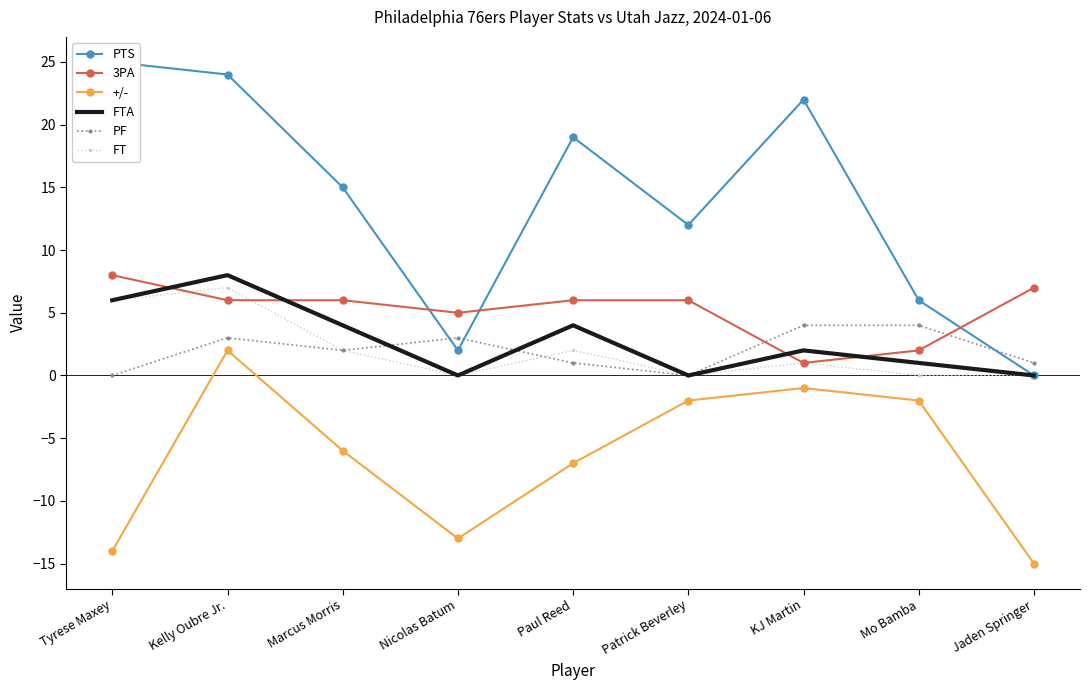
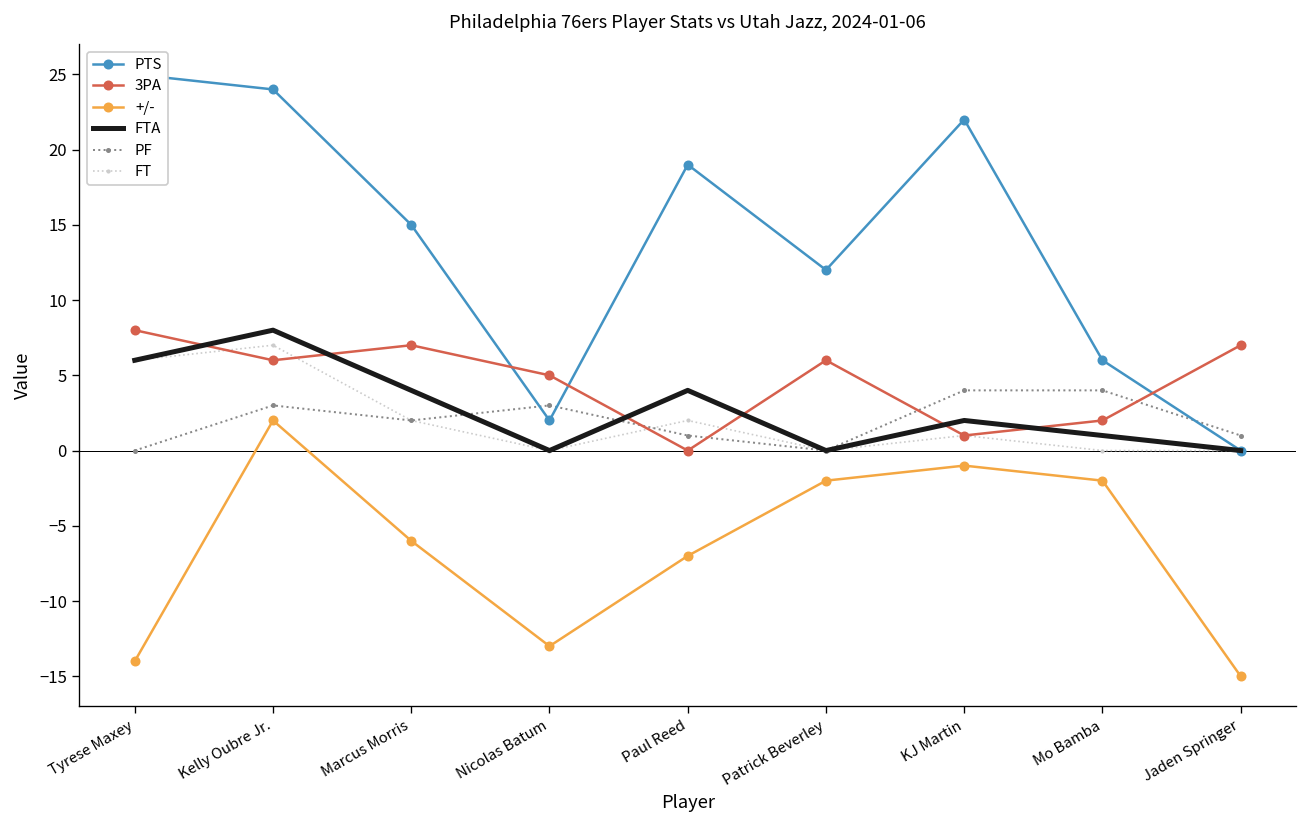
  {
    "PTS": {
      "Kelly Oubre Jr.": 24,
      "Marcus Morris": 15,
      "Nicolas Batum": 2,
      "Paul Reed": 19,
      "Patrick Beverley": 12,
      "KJ Martin": 22,
      "Mo Bamba": 6
    },
    "3PA": {
      "Tyrese Maxey": 8,
      "Kelly Oubre Jr.": 6,
-     "Marcus Morris": 6,
+     "Marcus Morris": 7,
      "Nicolas Batum": 5,
-     "Paul Reed": 6,
+     "Paul Reed": 0,
      "Patrick Beverley": 6,
      "Mo Bamba": 2,
      "Jaden Springer": 7
    },
    "+/-": {
      "Tyrese Maxey": -14,
      "Kelly Oubre Jr.": 2,
      "Marcus Morris": -6,
      "Nicolas Batum": -13,
      "Paul Reed": -7,
      "Patrick Beverley": -2,
      "KJ Martin": -1,
      "Mo Bamba": -2,
      "Jaden Springer": -15
    },
    "FTA": {
      "Kelly Oubre Jr.": 8,
      "Marcus Morris": 4,
      "Paul Reed": 4,
      "KJ Martin": 2,
      "Mo Bamba": 1
    },
    "PF": {
      "Tyrese Maxey": 0,
      "Kelly Oubre Jr.": 3,
      "Nicolas Batum": 3,
      "Paul Reed": 1,
      "KJ Martin": 4,
      "Mo Bamba": 4,
      "Jaden Springer": 1
    },
    "FT": {
      "Kelly Oubre Jr.": 7,
      "Paul Reed": 2,
      "Mo Bamba": 0
    }
  }
